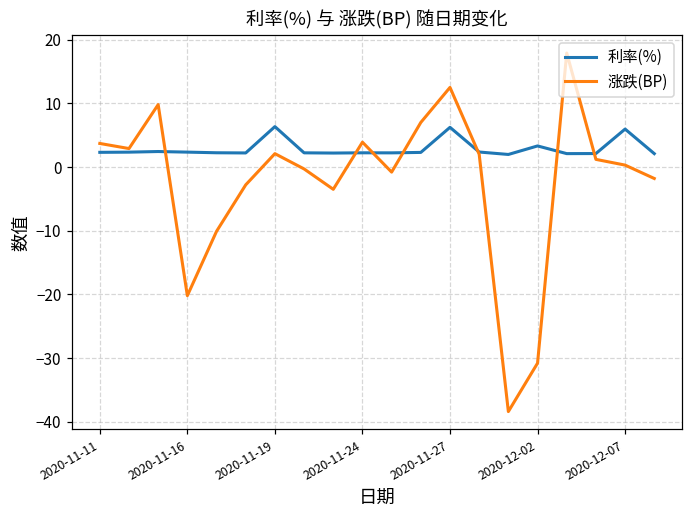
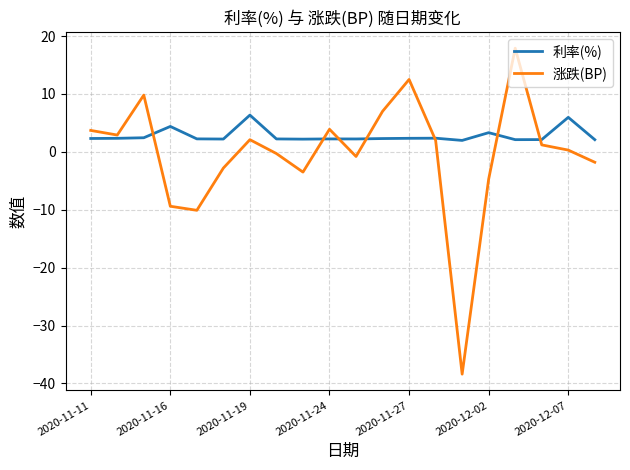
  {
    "利率(%)": {
      "2020-11-11": 2,
-     "2020-11-16": 2,
+     "2020-11-16": 4,
      "2020-11-19": 6,
      "2020-11-24": 2,
-     "2020-11-27": 6,
+     "2020-11-27": 2,
      "2020-12-02": 3,
      "2020-12-07": 6
    },
    "涨跌(BP)": {
      "2020-11-11": 4,
-     "2020-11-16": -20,
+     "2020-11-16": -9,
      "2020-11-19": 2,
      "2020-11-24": 4,
      "2020-11-27": 13,
-     "2020-12-02": -31,
+     "2020-12-02": -5,
      "2020-12-07": 0
    }
  }
